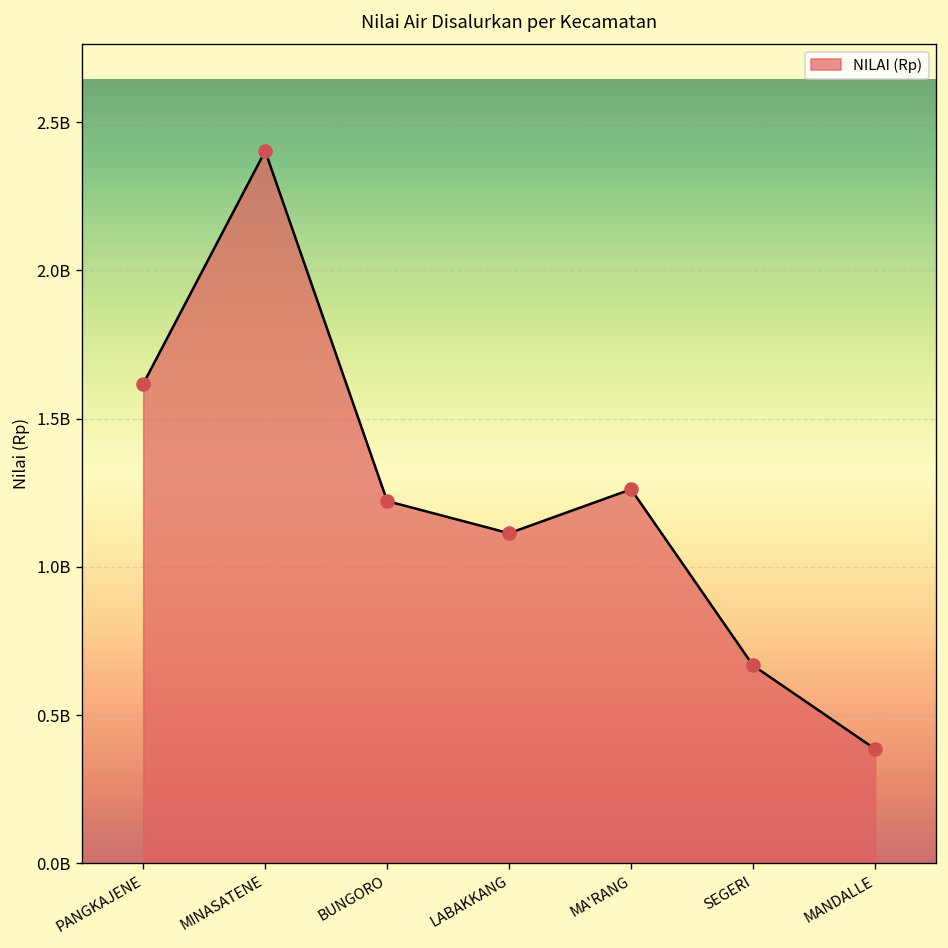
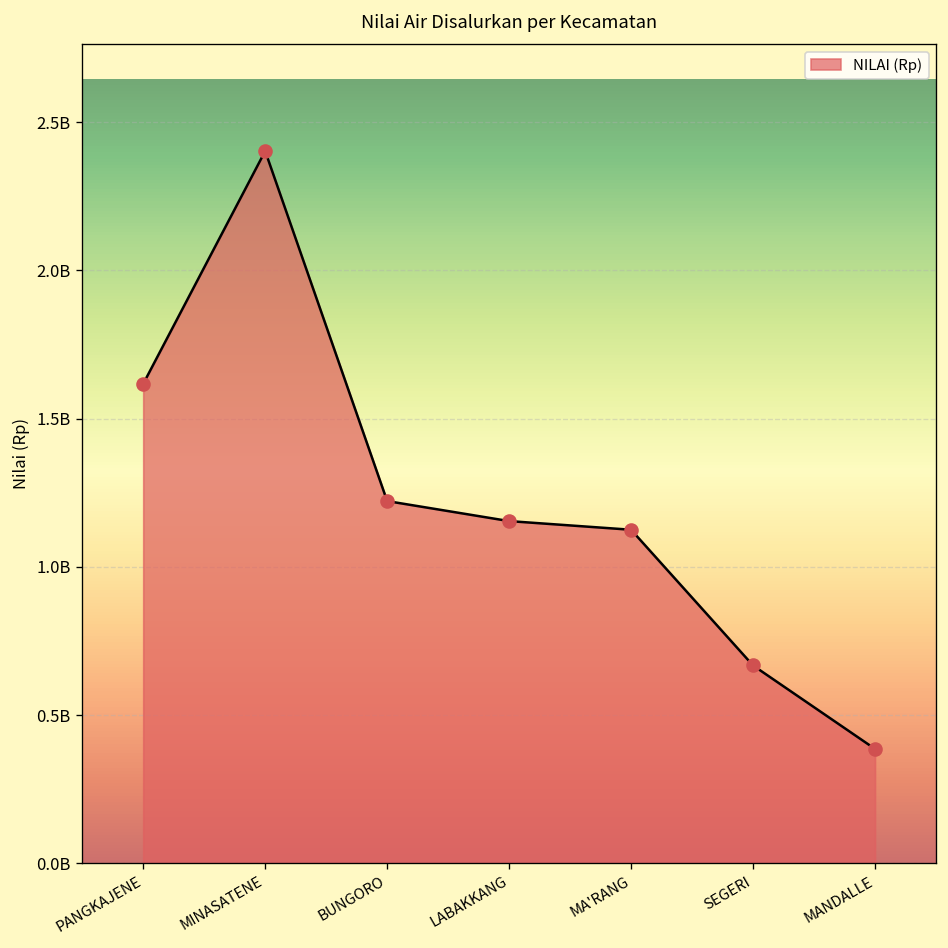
  {
    "PANGKAJENE": 1620000000,
    "MINASATENE": 2400000000,
    "BUNGORO": 1220000000,
-   "LABAKKANG": 1110000000,
-   "MA'RANG": 1260000000,
+   "LABAKKANG": 1150000000,
+   "MA'RANG": 1130000000,
    "SEGERI": 670000000,
    "MANDALLE": 390000000
  }
